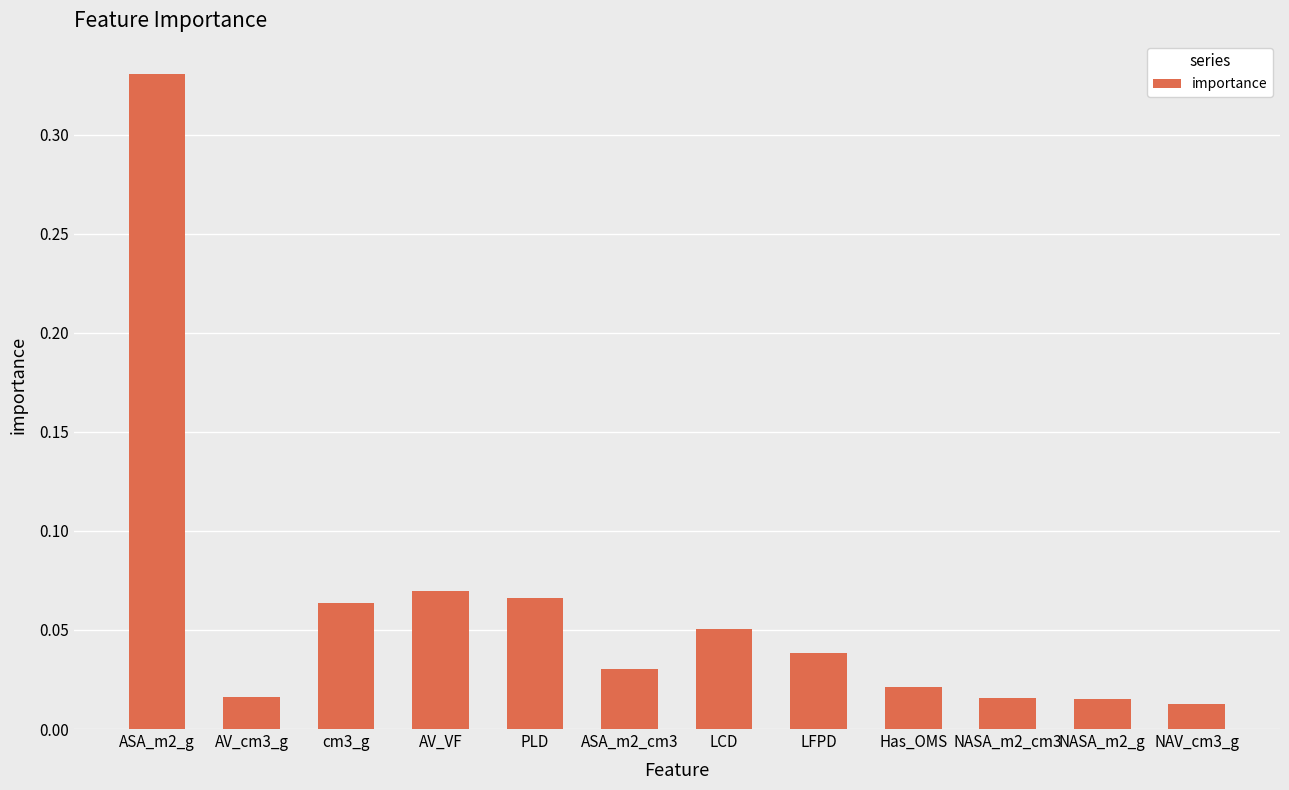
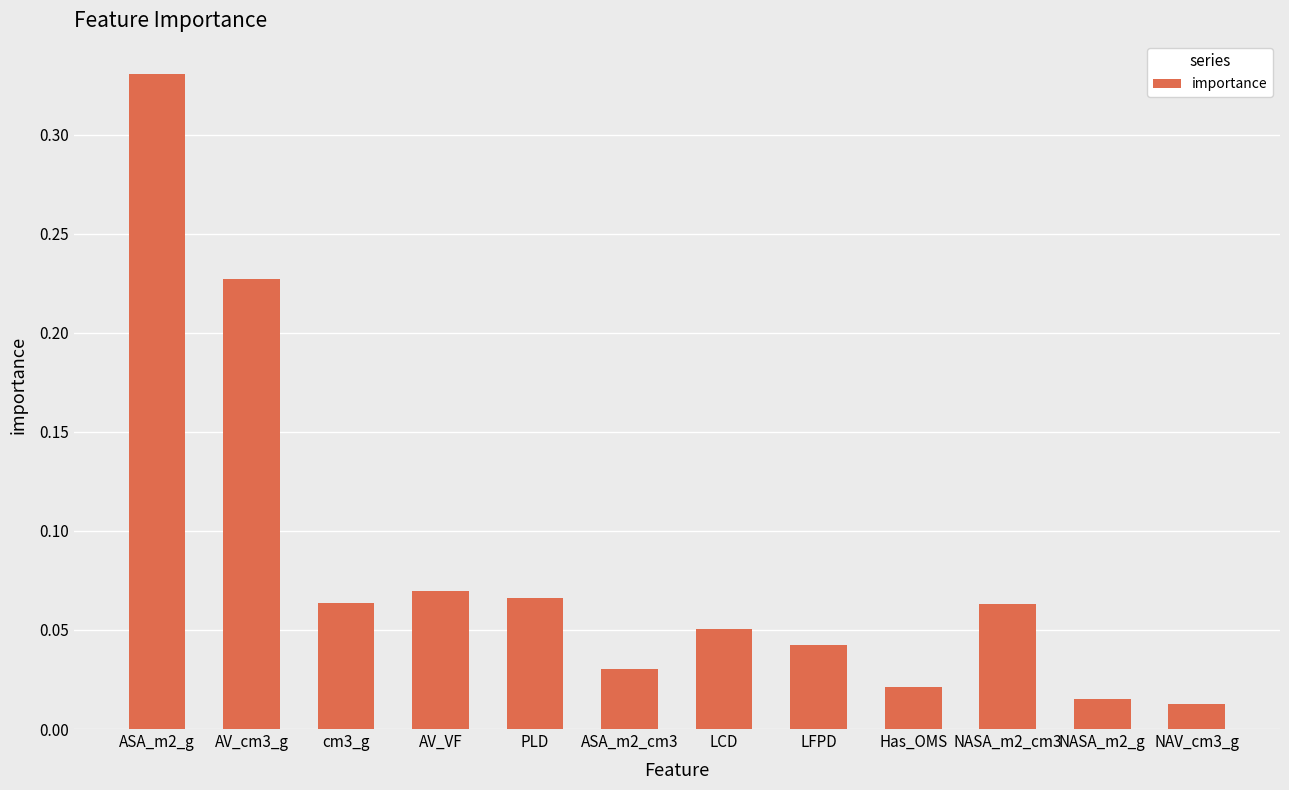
  {
    "ASA_m2_g": 0.331,
-   "AV_cm3_g": 0.016,
+   "AV_cm3_g": 0.227,
    "cm3_g": 0.064,
    "AV_VF": 0.070,
    "PLD": 0.066,
    "ASA_m2_cm3": 0.030,
    "LCD": 0.050,
-   "LFPD": 0.039,
+   "LFPD": 0.043,
    "Has_OMS": 0.021,
-   "NASA_m2_cm3": 0.016,
+   "NASA_m2_cm3": 0.063,
    "NASA_m2_g": 0.015,
    "NAV_cm3_g": 0.013
  }
